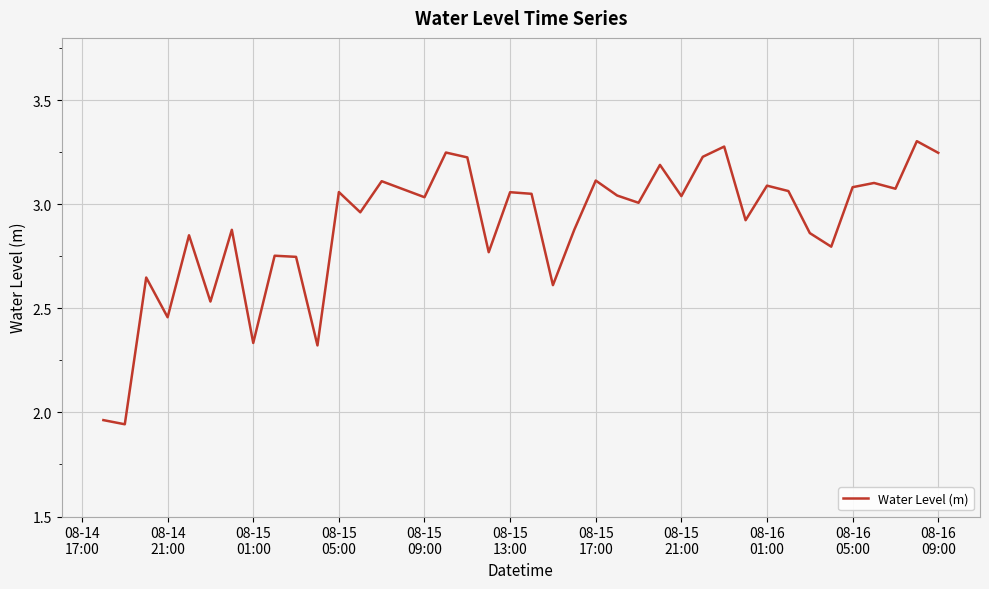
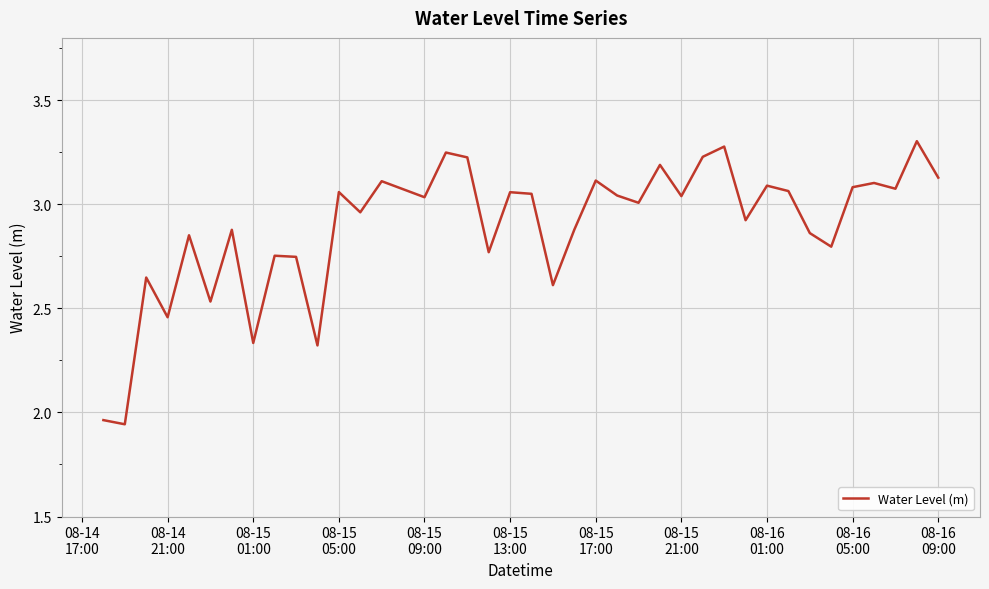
  {
    "08-14 21:00": 2.46,
    "08-15 01:00": 2.33,
    "08-15 05:00": 3.06,
    "08-15 09:00": 3.03,
    "08-15 13:00": 3.06,
    "08-15 17:00": 3.11,
    "08-15 21:00": 3.04,
    "08-16 01:00": 3.09,
    "08-16 05:00": 3.08,
-   "08-16 09:00": 3.25
+   "08-16 09:00": 3.13
  }
